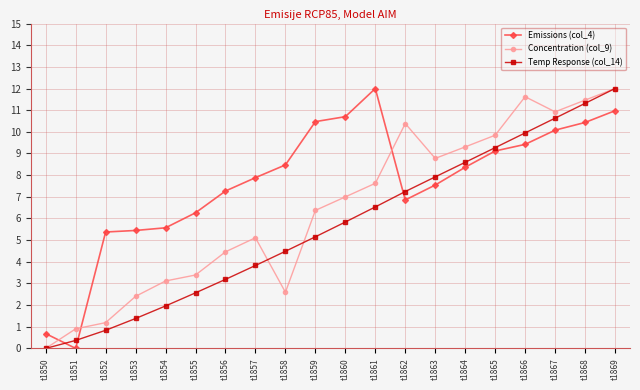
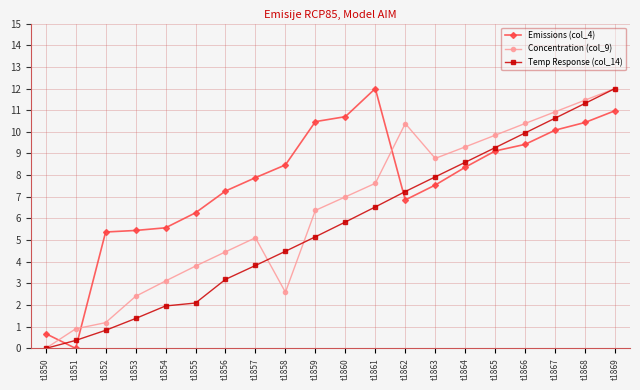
  {
    "Emissions (col_4)": {
      "t1850": 0.7,
      "t1851": 0.0,
      "t1852": 5.4,
      "t1853": 5.4,
      "t1854": 5.6,
      "t1855": 6.3,
      "t1856": 7.3,
      "t1857": 7.9,
      "t1858": 8.5,
      "t1859": 10.5,
      "t1860": 10.7,
      "t1861": 12.0,
      "t1862": 6.9,
      "t1863": 7.5,
      "t1864": 8.4,
      "t1865": 9.1,
      "t1866": 9.4,
      "t1867": 10.1,
      "t1868": 10.4,
      "t1869": 11.0
    },
    "Concentration (col_9)": {
      "t1851": 0.9,
      "t1852": 1.2,
      "t1853": 2.4,
      "t1854": 3.1,
-     "t1855": 3.4,
+     "t1855": 3.8,
      "t1856": 4.5,
      "t1857": 5.1,
      "t1858": 2.6,
      "t1859": 6.4,
      "t1860": 7.0,
      "t1861": 7.6,
      "t1862": 10.4,
      "t1863": 8.8,
      "t1864": 9.3,
      "t1865": 9.8,
-     "t1866": 11.6,
+     "t1866": 10.4,
      "t1867": 10.9,
      "t1868": 11.5
    },
    "Temp Response (col_14)": {
      "t1851": 0.4,
      "t1852": 0.8,
      "t1853": 1.4,
      "t1854": 2.0,
-     "t1855": 2.6,
+     "t1855": 2.1,
      "t1856": 3.2,
      "t1857": 3.8,
      "t1858": 4.5,
      "t1859": 5.2,
      "t1860": 5.8,
      "t1861": 6.5,
      "t1862": 7.2,
      "t1863": 7.9,
      "t1864": 8.6,
      "t1865": 9.3,
      "t1866": 9.9,
      "t1867": 10.6,
      "t1868": 11.3
    }
  }
